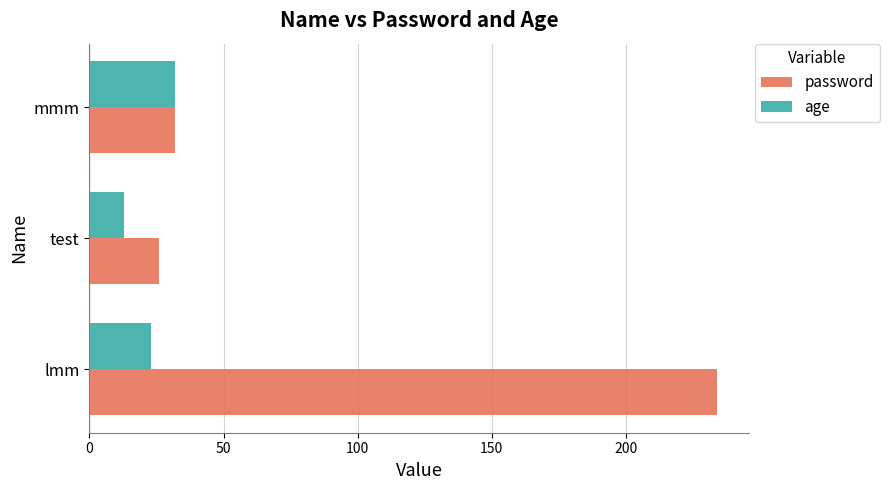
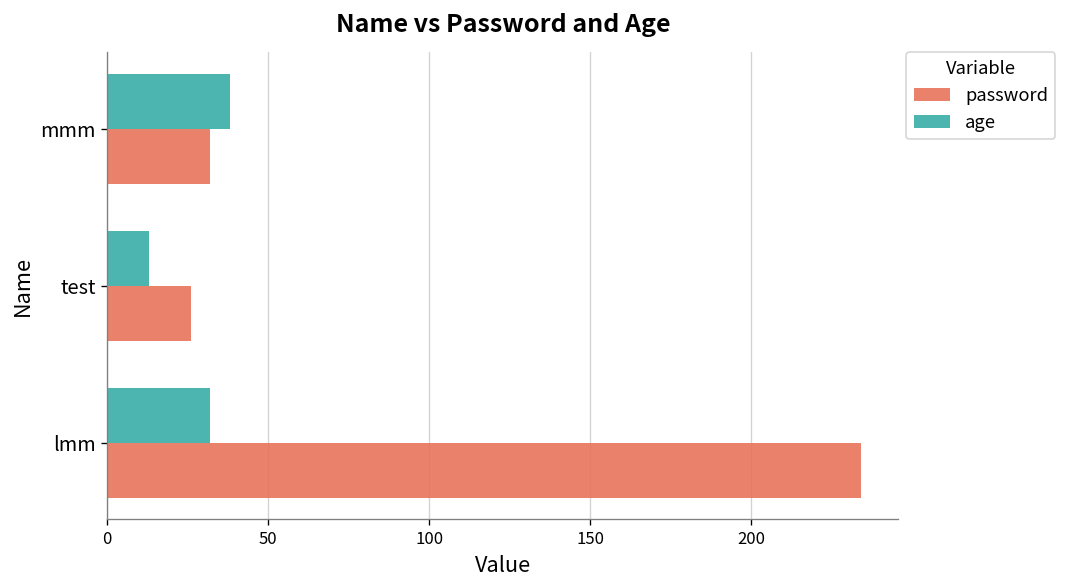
  {
    "password": {
      "mmm": 32,
      "test": 26,
      "lmm": 234
    },
    "age": {
-     "mmm": 32,
+     "mmm": 38,
      "test": 13,
-     "lmm": 23
+     "lmm": 32
    }
  }
